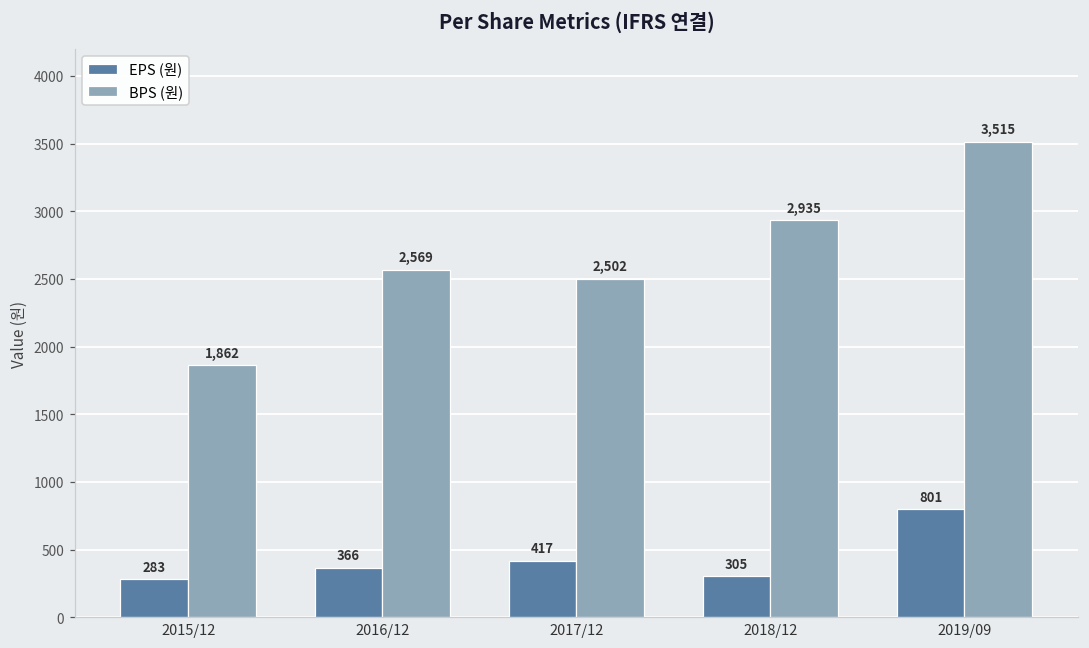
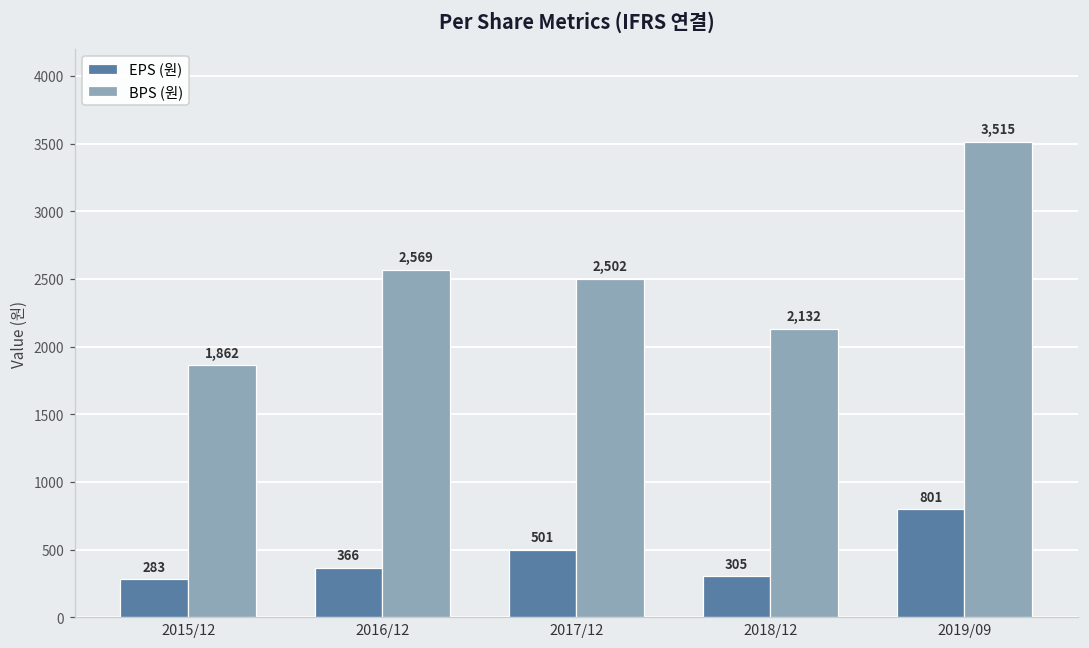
  {
    "EPS (원)": {
      "2015/12": "283",
      "2016/12": "366",
-     "2017/12": "417",
+     "2017/12": "501",
      "2018/12": "305",
      "2019/09": "801"
    },
    "BPS (원)": {
      "2015/12": "1,862",
      "2016/12": "2,569",
      "2017/12": "2,502",
-     "2018/12": "2,935",
+     "2018/12": "2,132",
      "2019/09": "3,515"
    }
  }
